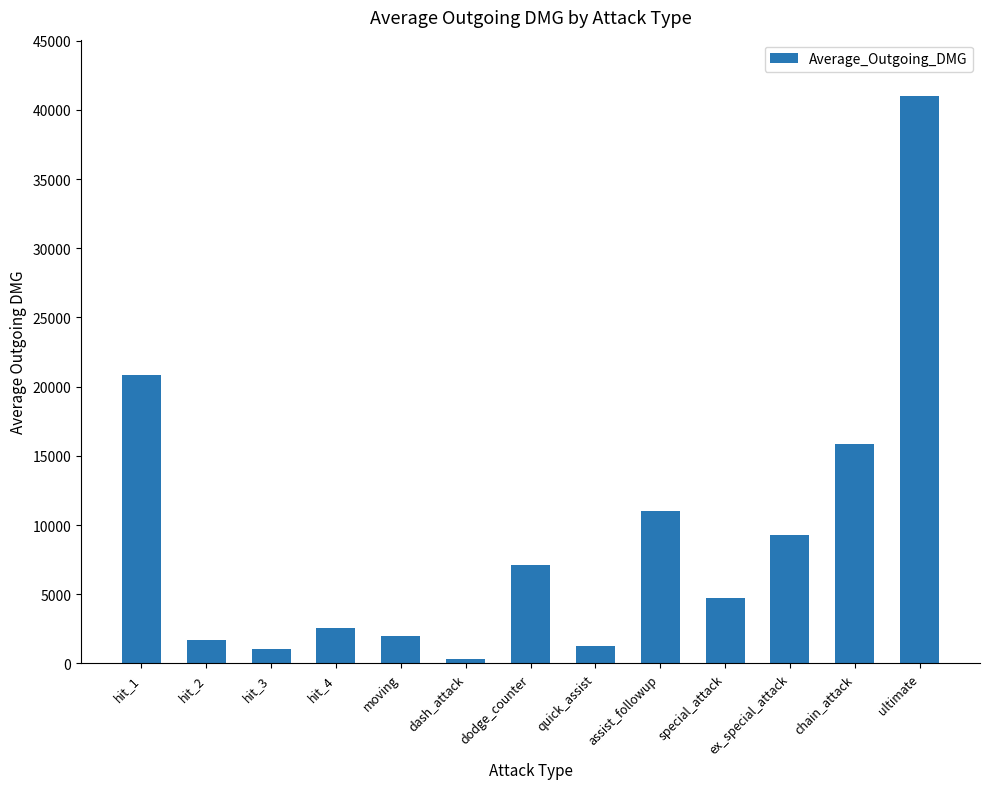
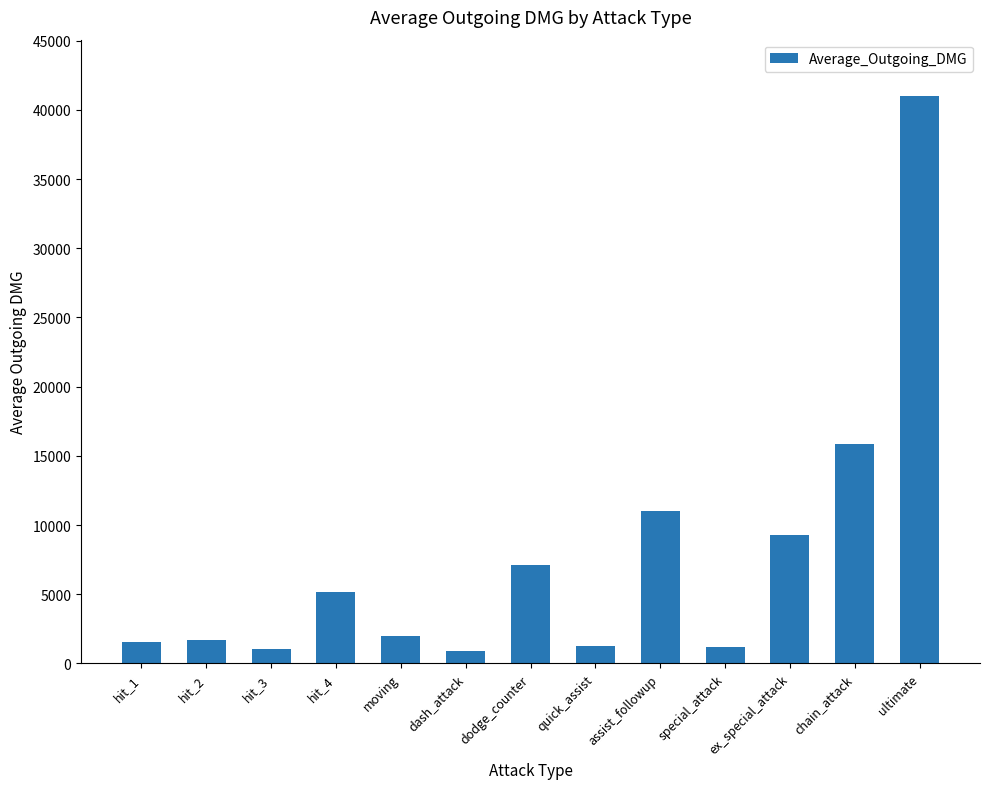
  {
-   "hit_1": 20800,
+   "hit_1": 1500,
    "hit_2": 1700,
    "hit_3": 1000,
-   "hit_4": 2600,
+   "hit_4": 5200,
    "moving": 2000,
-   "dash_attack": 300,
+   "dash_attack": 900,
    "dodge_counter": 7100,
    "quick_assist": 1300,
    "assist_followup": 11000,
-   "special_attack": 4700,
+   "special_attack": 1200,
    "ex_special_attack": 9300,
    "chain_attack": 15800,
    "ultimate": 41000
  }
